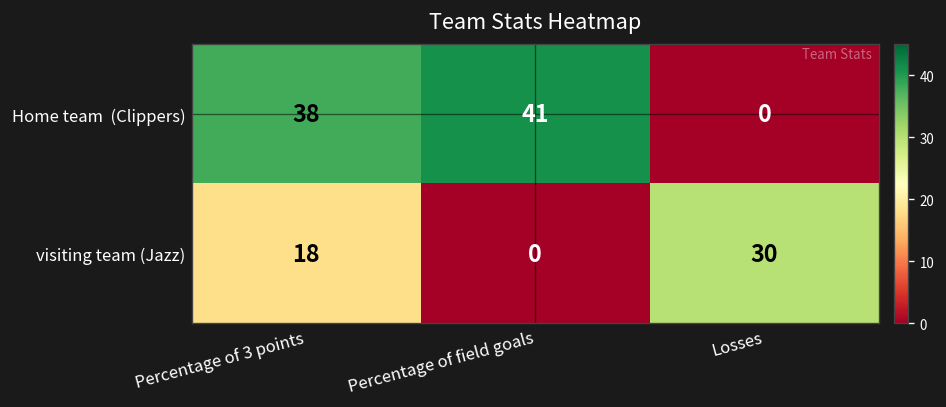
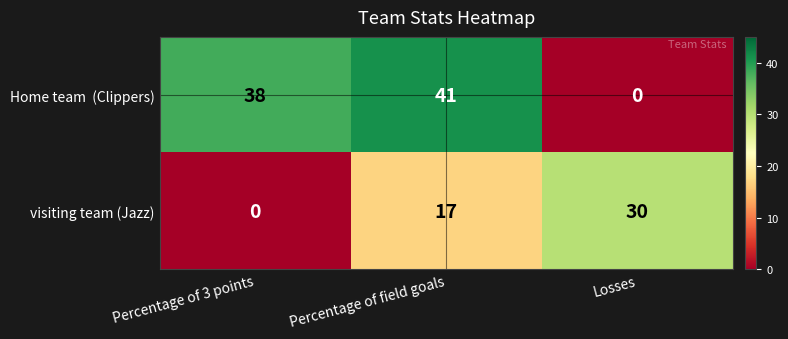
  {
    "Home team (Clippers)": {
      "Percentage of 3 points": 38,
      "Percentage of field goals": 41
    },
    "visiting team (Jazz)": {
-     "Percentage of 3 points": 18,
-     "Percentage of field goals": 0,
+     "Percentage of 3 points": 0,
+     "Percentage of field goals": 17,
      "Losses": 30
    }
  }
